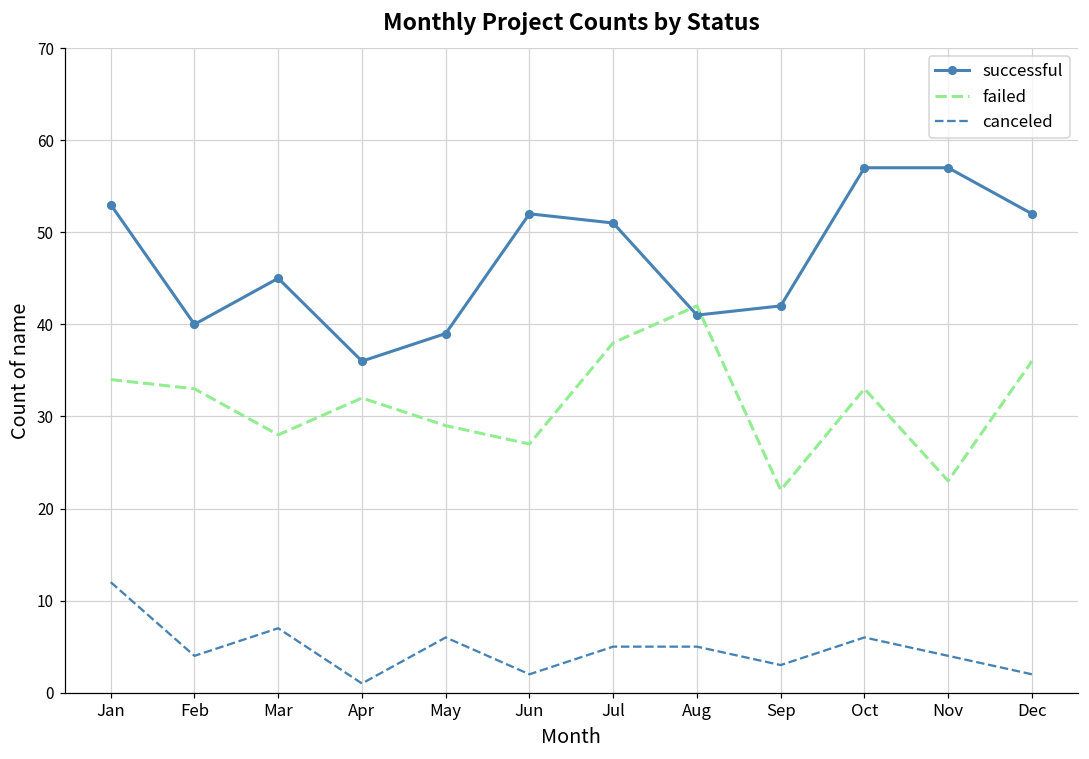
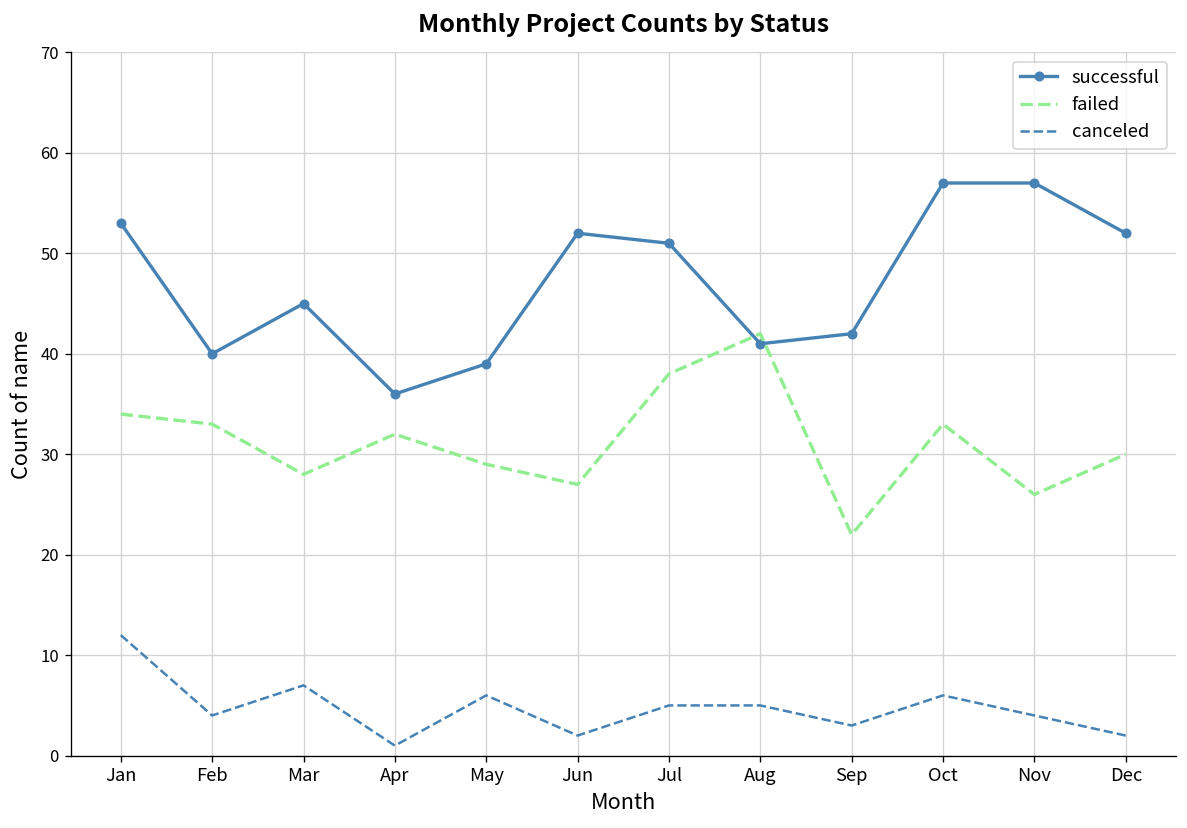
  {
    "failed": {
      "Jan": 34,
      "Feb": 33,
      "Mar": 28,
      "Apr": 32,
      "May": 29,
      "Jun": 27,
      "Jul": 38,
      "Aug": 42,
      "Sep": 22,
      "Oct": 33,
-     "Nov": 23,
-     "Dec": 36
+     "Nov": 26,
+     "Dec": 30
    }
  }
